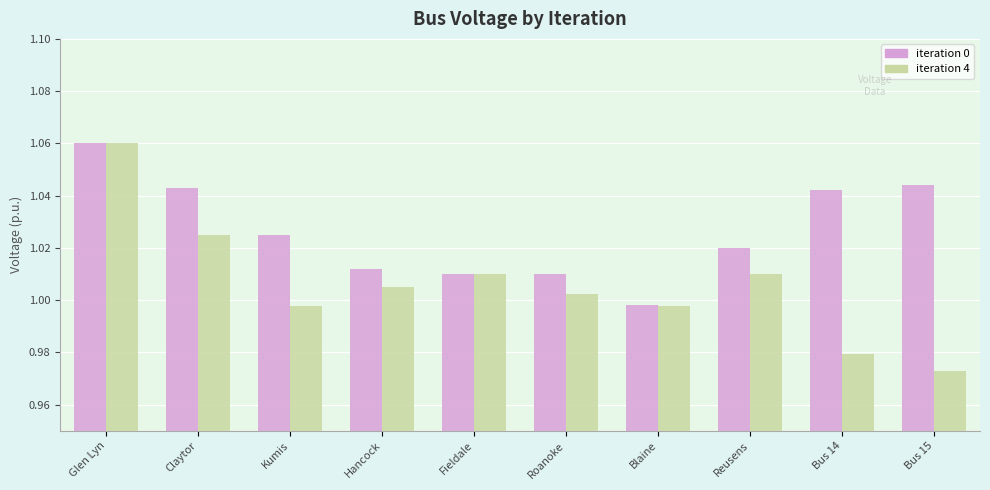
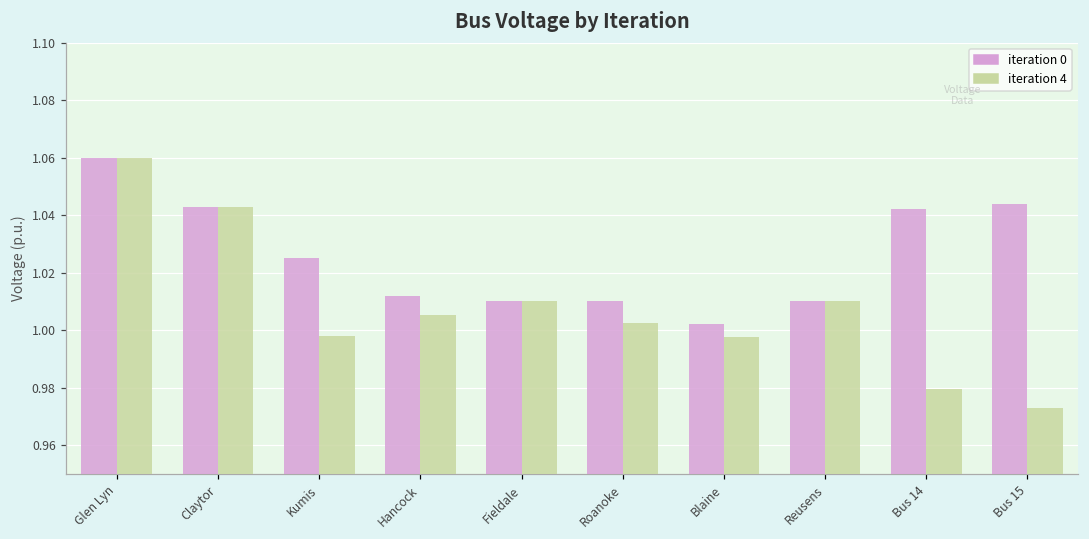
  {
    "iteration 0": {
      "Glen Lyn": 1.060,
      "Claytor": 1.043,
      "Kumis": 1.025,
      "Hancock": 1.012,
      "Fieldale": 1.010,
      "Roanoke": 1.010,
-     "Blaine": 0.998,
-     "Reusens": 1.02,
+     "Blaine": 1.002,
+     "Reusens": 1.01,
      "Bus 14": 1.042,
      "Bus 15": 1.044
    },
    "iteration 4": {
      "Glen Lyn": 1.060,
-     "Claytor": 1.025,
+     "Claytor": 1.043,
      "Kumis": 0.998,
      "Hancock": 1.005,
      "Fieldale": 1.010,
      "Roanoke": 1.003,
      "Blaine": 0.998,
      "Reusens": 1.010,
      "Bus 14": 0.979,
      "Bus 15": 0.973
    }
  }
